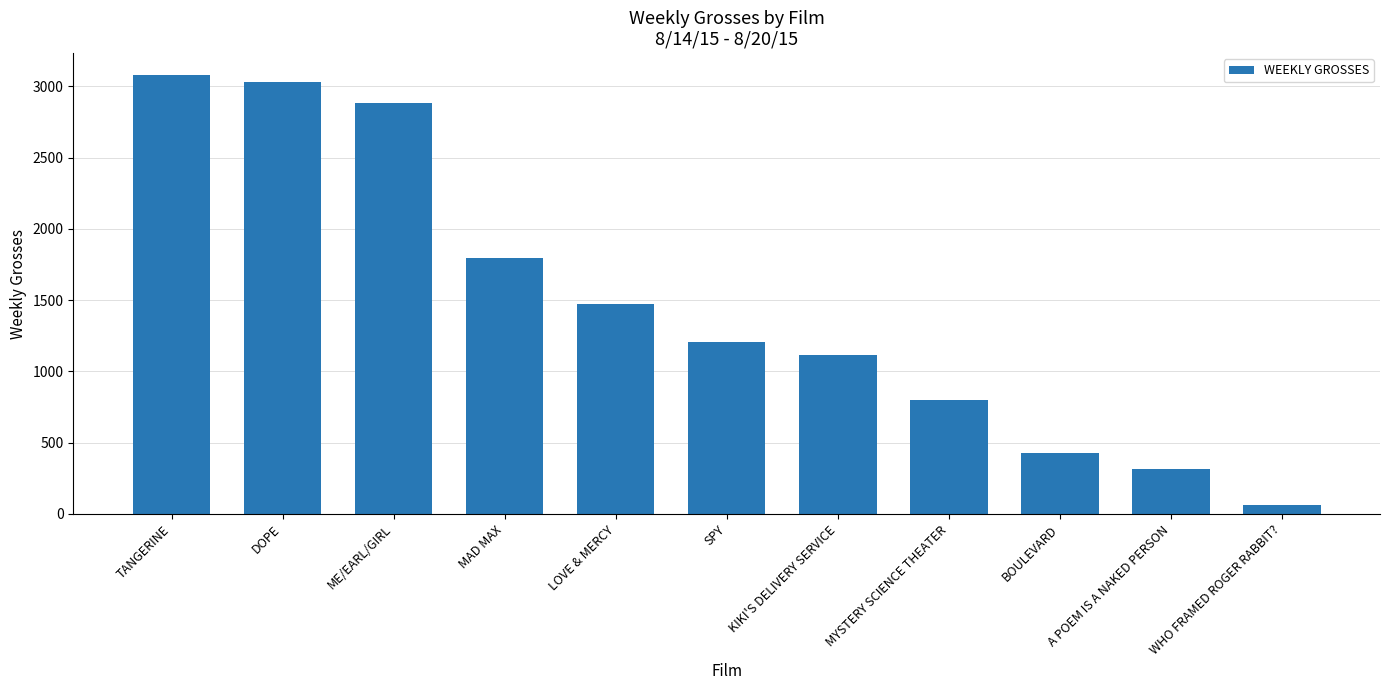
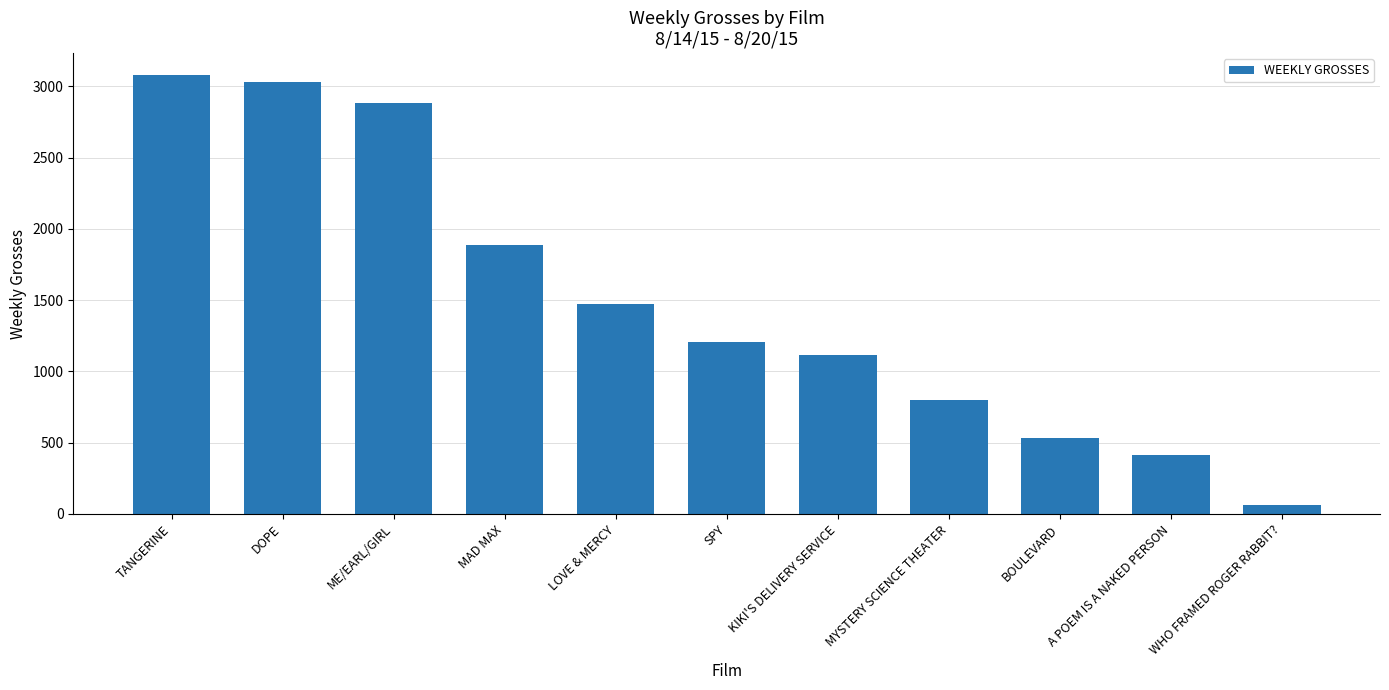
  {
    "TANGERINE": 3080,
    "DOPE": 3030,
    "ME/EARL/GIRL": 2880,
-   "MAD MAX": 1800,
+   "MAD MAX": 1890,
    "LOVE & MERCY": 1470,
    "SPY": 1210,
    "KIKI'S DELIVERY SERVICE": 1120,
    "MYSTERY SCIENCE THEATER": 800,
-   "BOULEVARD": 420,
-   "A POEM IS A NAKED PERSON": 310,
+   "BOULEVARD": 540,
+   "A POEM IS A NAKED PERSON": 420,
    "WHO FRAMED ROGER RABBIT?": 60
  }
